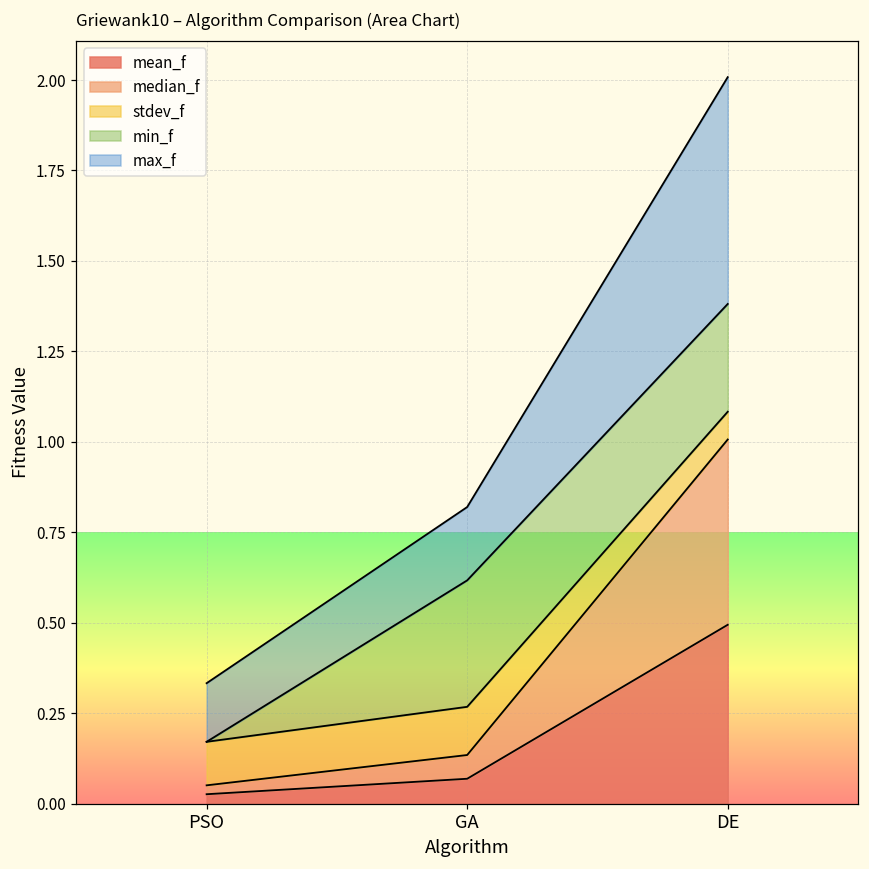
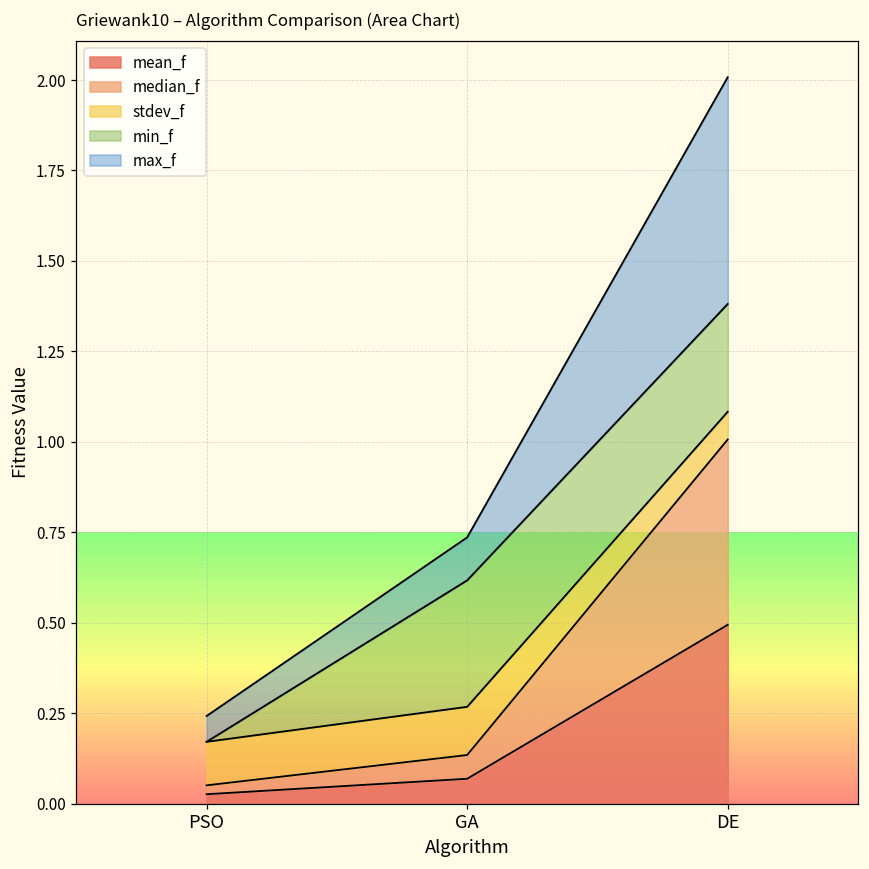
  {
    "stdev_f": {
      "GA": 0.13,
      "DE": 0.08
    },
    "min_f": {
      "GA": 0.35,
      "DE": 0.30
    },
    "max_f": {
-     "PSO": 0.16,
-     "GA": 0.20,
+     "PSO": 0.07,
+     "GA": 0.12,
      "DE": 0.63
    }
  }
